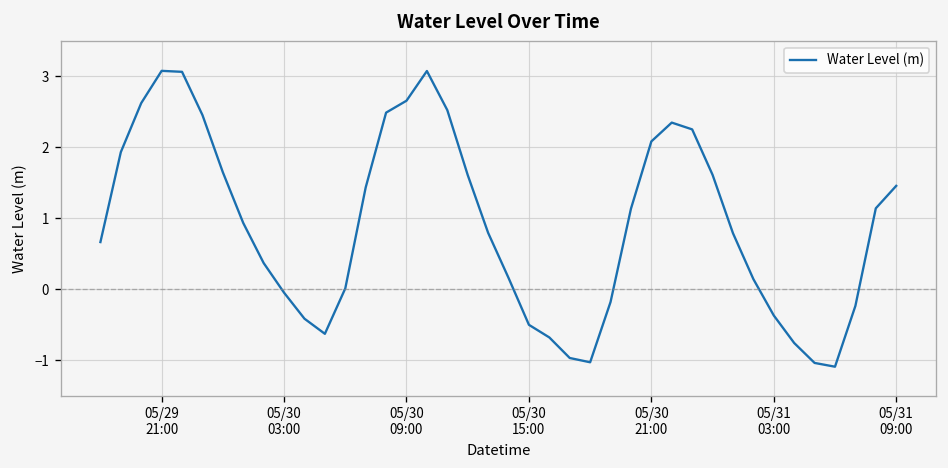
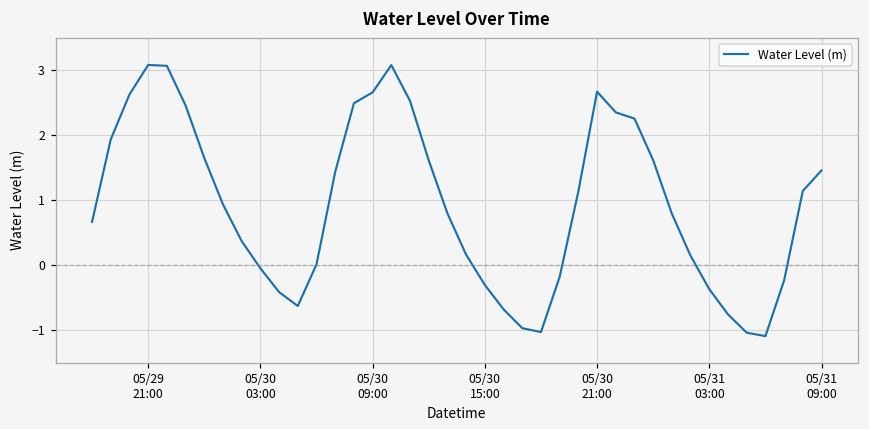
  {
    "05/29 21:00": 3.1,
    "05/30 03:00": 0.0,
    "05/30 09:00": 2.7,
-   "05/30 15:00": -0.5,
-   "05/30 21:00": 2.1,
+   "05/30 15:00": -0.3,
+   "05/30 21:00": 2.7,
    "05/31 03:00": -0.4,
    "05/31 09:00": 1.5
  }
